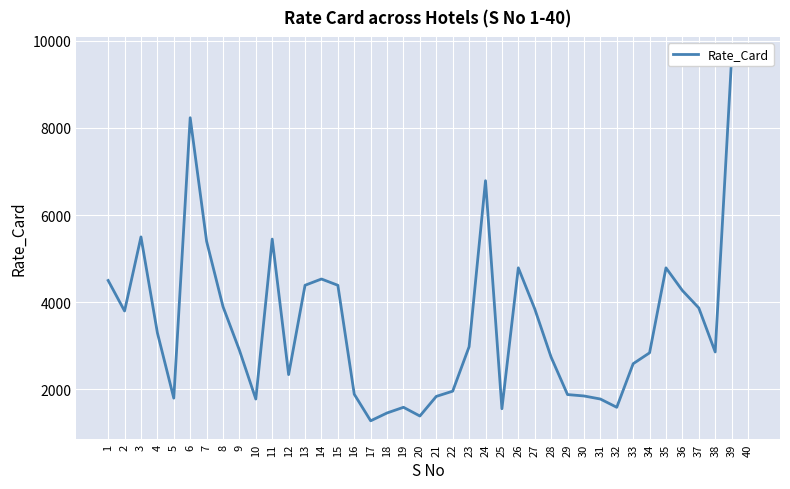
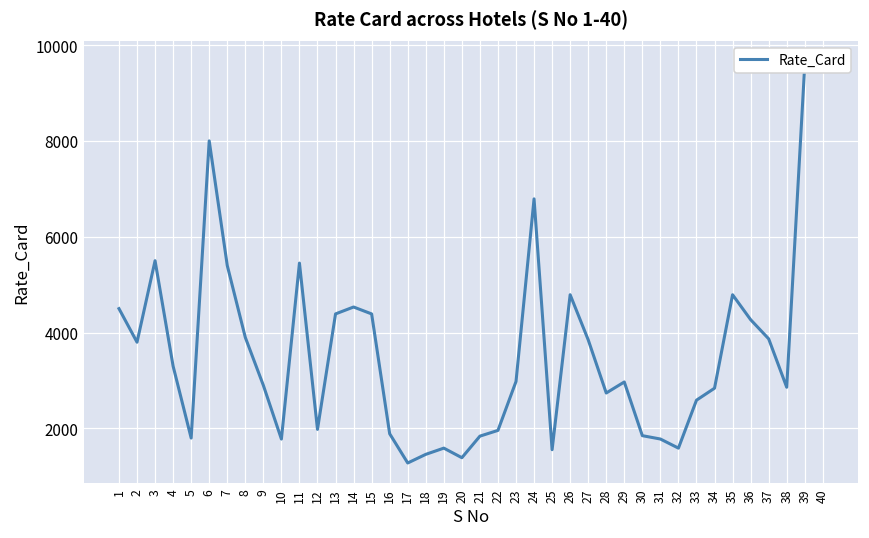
  {
    "1": 4500,
    "2": 3800,
    "3": 5500,
    "4": 3300,
    "5": 1800,
-   "6": 8200,
+   "6": 8000,
    "7": 5400,
    "8": 3900,
    "9": 2900,
    "10": 1800,
    "11": 5500,
-   "12": 2300,
+   "12": 2000,
    "13": 4400,
    "14": 4500,
    "15": 4400,
    "16": 1900,
    "17": 1300,
    "18": 1500,
    "19": 1600,
    "20": 1400,
    "21": 1800,
    "22": 2000,
    "23": 3000,
    "24": 6800,
    "25": 1600,
    "26": 4800,
    "27": 3900,
    "28": 2700,
-   "29": 1900,
+   "29": 3000,
    "30": 1900,
    "31": 1800,
    "32": 1600,
    "33": 2600,
    "34": 2800,
    "35": 4800,
    "36": 4300,
    "37": 3900,
    "38": 2900
  }
